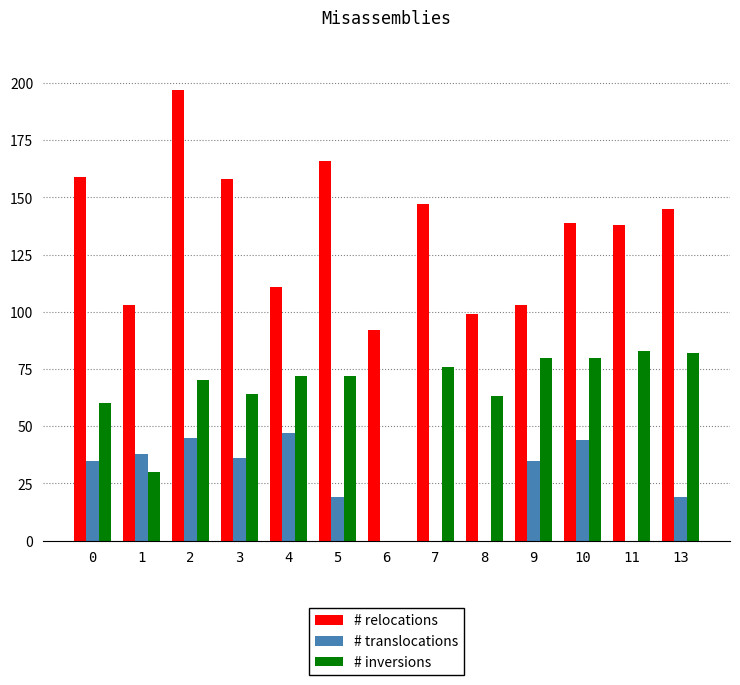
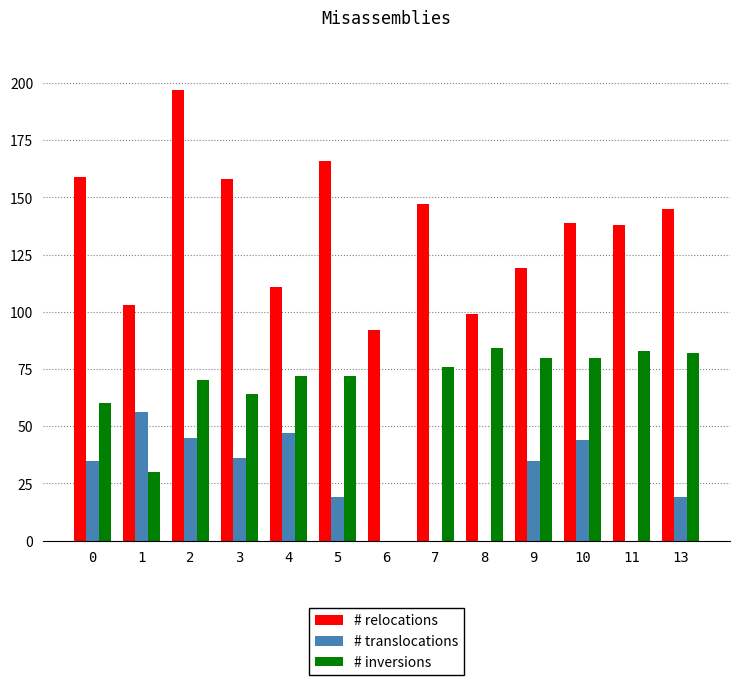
  {
    "# relocations": {
      "0": 159,
      "1": 103,
      "2": 197,
      "3": 158,
      "4": 111,
      "5": 166,
      "6": 92,
      "7": 147,
      "8": 99,
-     "9": 103,
+     "9": 119,
      "10": 139,
      "11": 138,
      "13": 145
    },
    "# translocations": {
      "0": 35,
-     "1": 38,
+     "1": 56,
      "2": 45,
      "3": 36,
      "4": 47,
      "5": 19,
      "6": 0,
      "7": 0,
      "8": 0,
      "9": 35,
      "10": 44,
      "11": 0,
      "13": 19
    },
    "# inversions": {
      "0": 60,
      "1": 30,
      "2": 70,
      "3": 64,
      "4": 72,
      "5": 72,
      "6": 0,
      "7": 76,
-     "8": 63,
+     "8": 84,
      "9": 80,
      "10": 80,
      "11": 83,
      "13": 82
    }
  }
